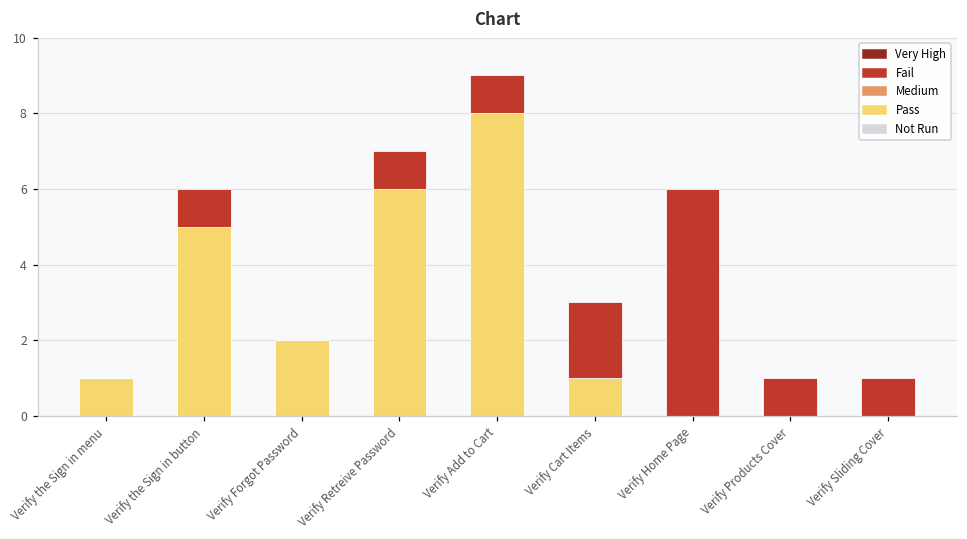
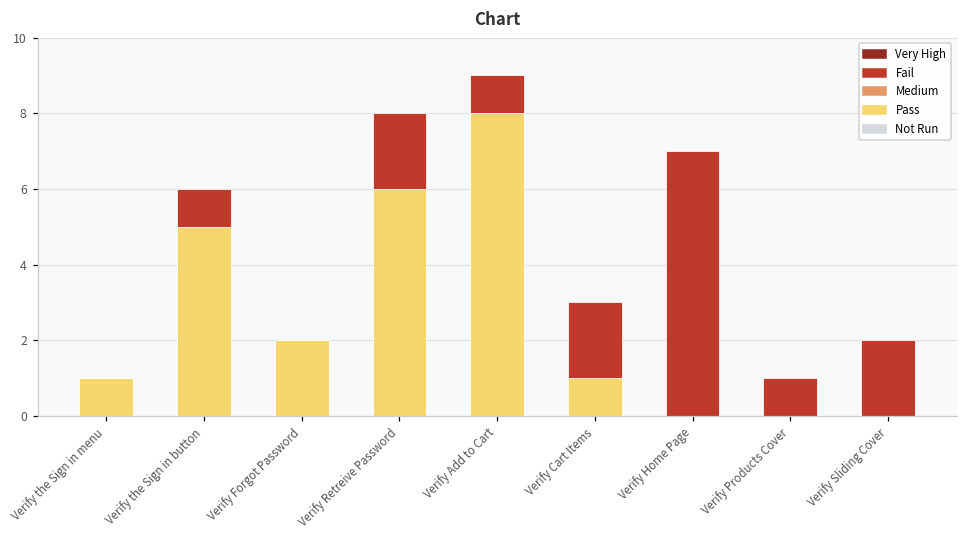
  {
    "Pass": {
      "Verify the Sign in menu": 1,
      "Verify the Sign in button": 5,
      "Verify Forgot Password": 2,
      "Verify Retreive Password": 6,
      "Verify Add to Cart": 8,
      "Verify Cart Items": 1,
      "Verify Home Page": 0,
      "Verify Products Cover": 0,
      "Verify Sliding Cover": 0
    },
    "Fail": {
-     "Verify Retreive Password": 1,
-     "Verify Home Page": 6,
-     "Verify Sliding Cover": 1
+     "Verify Retreive Password": 2,
+     "Verify Home Page": 7,
+     "Verify Sliding Cover": 2
    },
    "Not Run": {
      "Verify the Sign in menu": 0,
      "Verify the Sign in button": 0,
      "Verify Forgot Password": 0,
      "Verify Retreive Password": 0,
      "Verify Add to Cart": 0,
      "Verify Cart Items": 0,
      "Verify Home Page": 0,
      "Verify Products Cover": 0,
      "Verify Sliding Cover": 0
    }
  }
